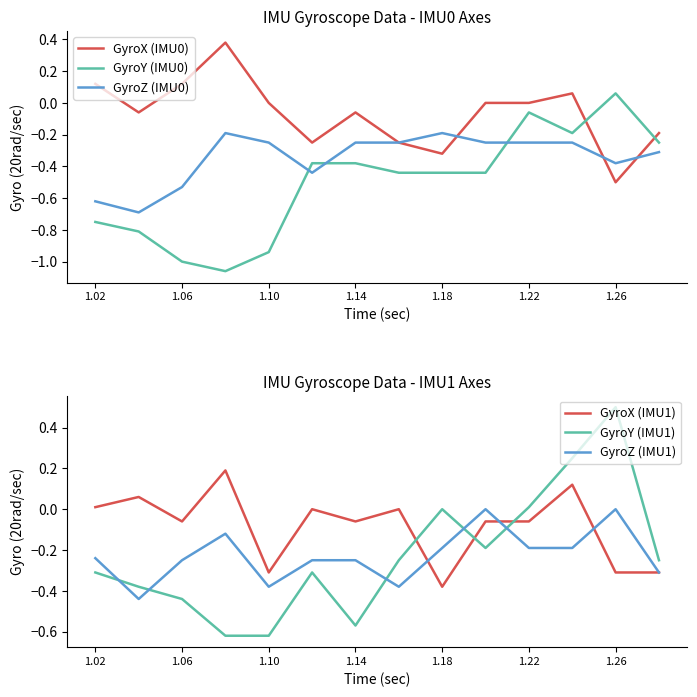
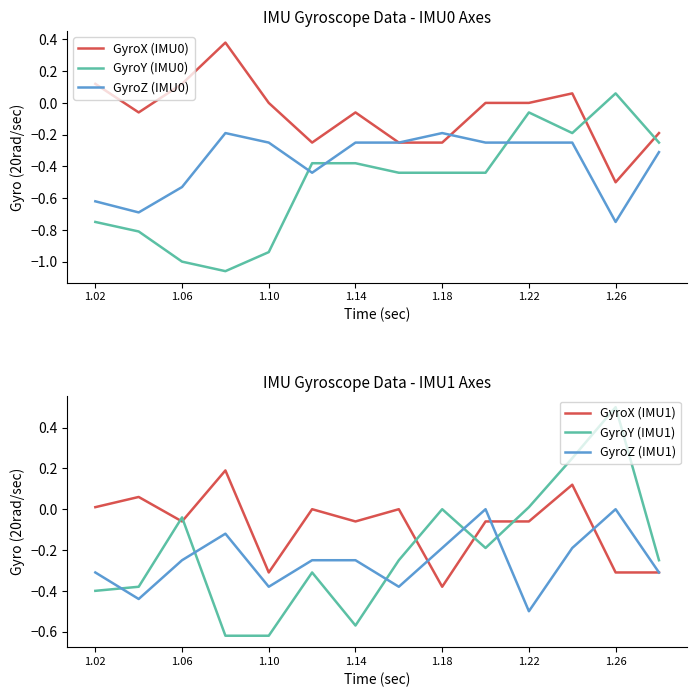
  {
    "IMU Gyroscope Data - IMU0 Axes": {
      "GyroX (IMU0)": {
        "1.10": 0.00,
        "1.14": -0.06,
-       "1.18": -0.32,
+       "1.18": -0.25,
        "1.22": 0.00,
        "1.26": -0.50
      },
      "GyroY (IMU0)": {
        "1.02": -0.75,
        "1.06": -1.00,
        "1.10": -0.94,
        "1.14": -0.38,
        "1.18": -0.44,
        "1.22": -0.06,
        "1.26": 0.06
      },
      "GyroZ (IMU0)": {
        "1.02": -0.62,
        "1.06": -0.53,
        "1.10": -0.25,
        "1.14": -0.25,
        "1.18": -0.19,
        "1.22": -0.25,
-       "1.26": -0.38
+       "1.26": -0.75
      }
    },
    "IMU Gyroscope Data - IMU1 Axes": {
      "GyroX (IMU1)": {
        "1.02": 0.01,
        "1.06": -0.06,
        "1.10": -0.31,
        "1.14": -0.06,
        "1.18": -0.38,
        "1.22": -0.06,
        "1.26": -0.31
      },
      "GyroY (IMU1)": {
-       "1.02": -0.31,
-       "1.06": -0.44,
+       "1.02": -0.40,
+       "1.06": -0.04,
        "1.10": -0.62,
        "1.14": -0.57,
        "1.18": 0.00,
        "1.22": 0.01
      },
      "GyroZ (IMU1)": {
-       "1.02": -0.24,
+       "1.02": -0.31,
        "1.06": -0.25,
        "1.10": -0.38,
        "1.14": -0.25,
        "1.18": -0.19,
-       "1.22": -0.19,
+       "1.22": -0.50,
        "1.26": 0.00
      }
    }
  }
